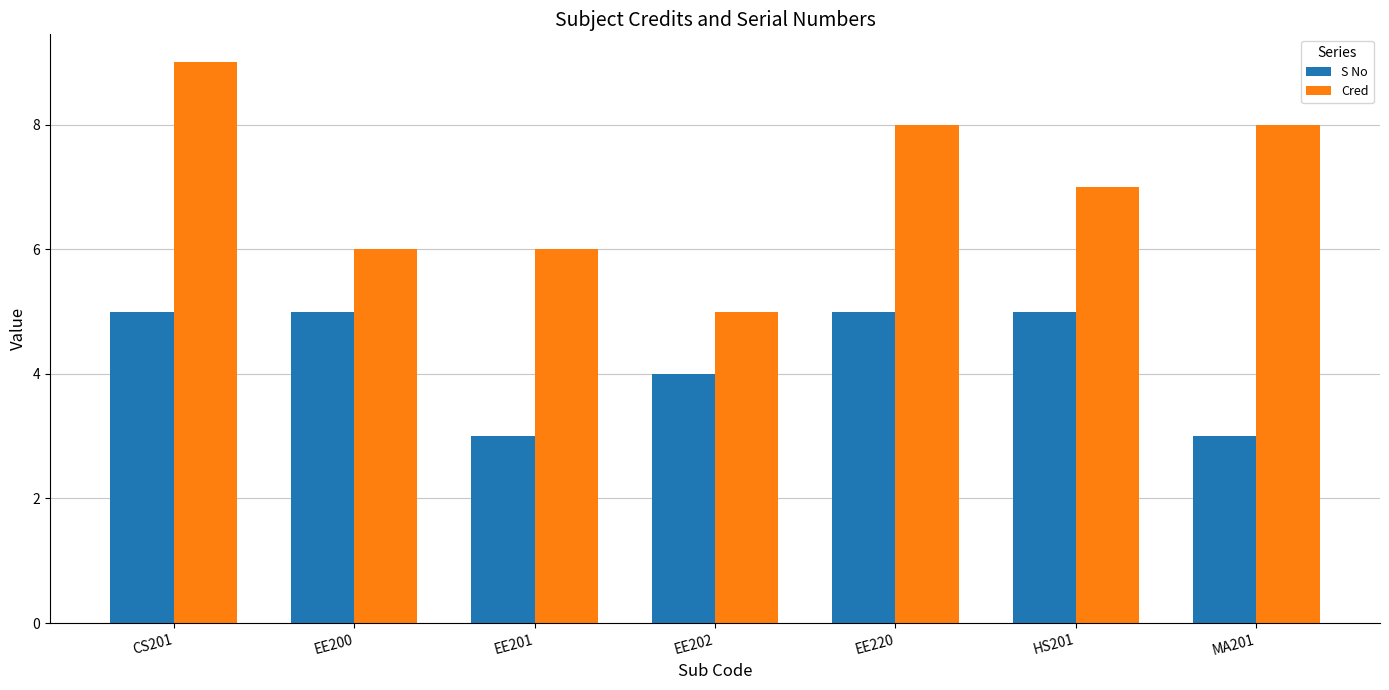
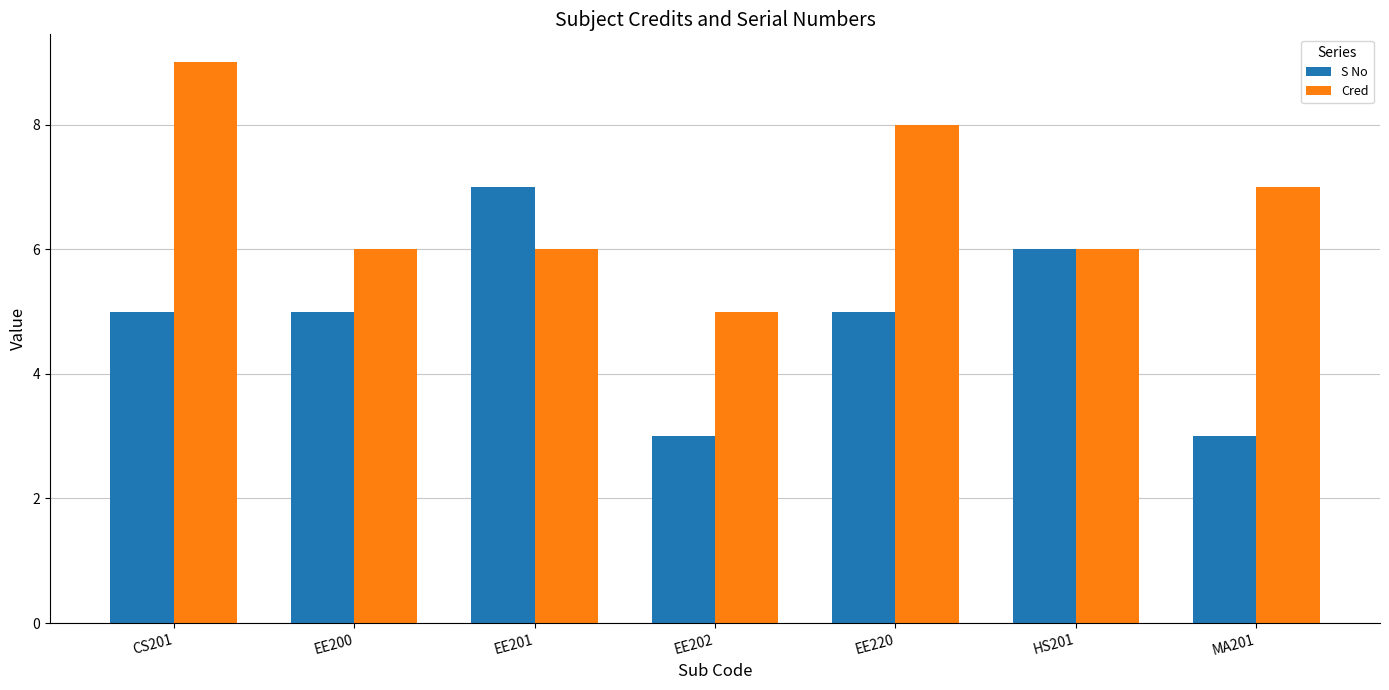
  {
    "S No": {
      "CS201": 5,
      "EE200": 5,
-     "EE201": 3,
-     "EE202": 4,
+     "EE201": 7,
+     "EE202": 3,
      "EE220": 5,
-     "HS201": 5,
+     "HS201": 6,
      "MA201": 3
    },
    "Cred": {
      "CS201": 9,
      "EE200": 6,
      "EE201": 6,
      "EE202": 5,
      "EE220": 8,
-     "HS201": 7,
-     "MA201": 8
+     "HS201": 6,
+     "MA201": 7
    }
  }
